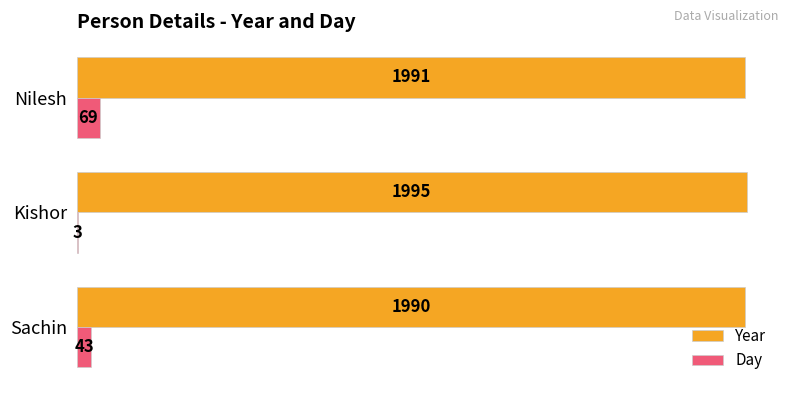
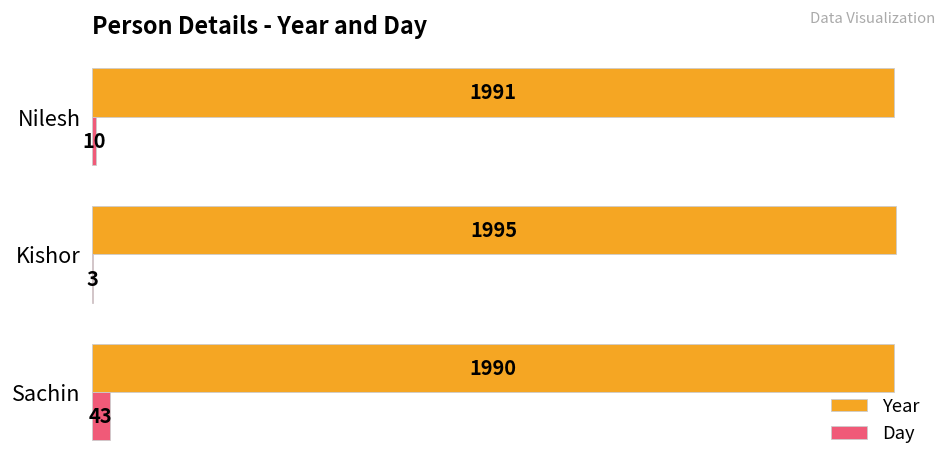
  {
    "Year": {
      "Nilesh": 1991,
      "Kishor": 1995,
      "Sachin": 1990
    },
    "Day": {
-     "Nilesh": 69,
+     "Nilesh": 10,
      "Kishor": 3,
      "Sachin": 43
    }
  }
